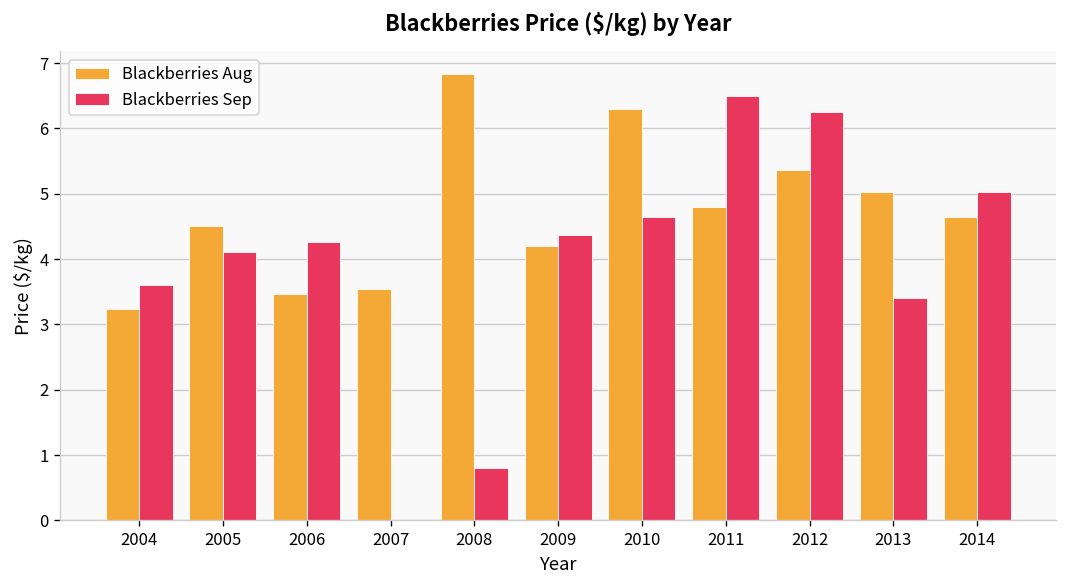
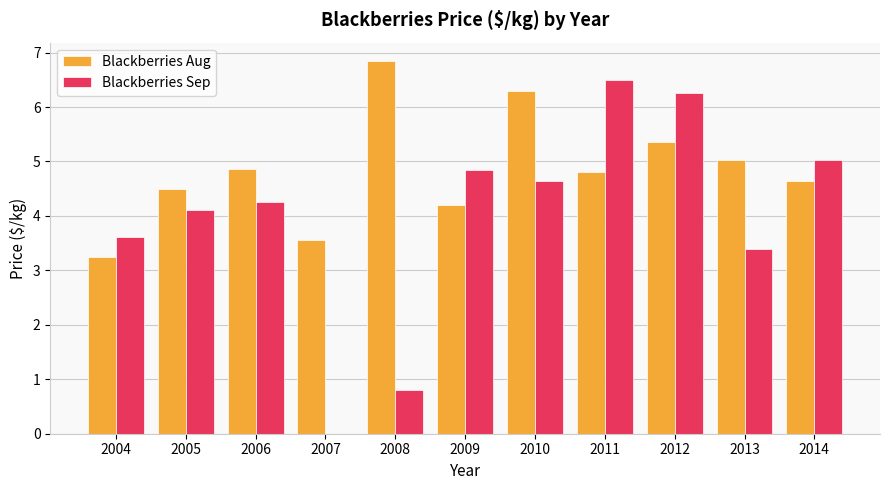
  {
    "Blackberries Aug": {
      "2004": 3.2,
      "2005": 4.5,
-     "2006": 3.5,
+     "2006": 4.9,
      "2007": 3.6,
      "2008": 6.8,
      "2009": 4.2,
      "2010": 6.3,
      "2011": 4.8,
      "2012": 5.4,
      "2013": 5.0,
      "2014": 4.6
    },
    "Blackberries Sep": {
      "2004": 3.6,
      "2005": 4.1,
      "2006": 4.3,
      "2007": 0.0,
      "2008": 0.8,
-     "2009": 4.4,
+     "2009": 4.8,
      "2010": 4.7,
      "2011": 6.5,
      "2012": 6.3,
      "2013": 3.4,
      "2014": 5.0
    }
  }
